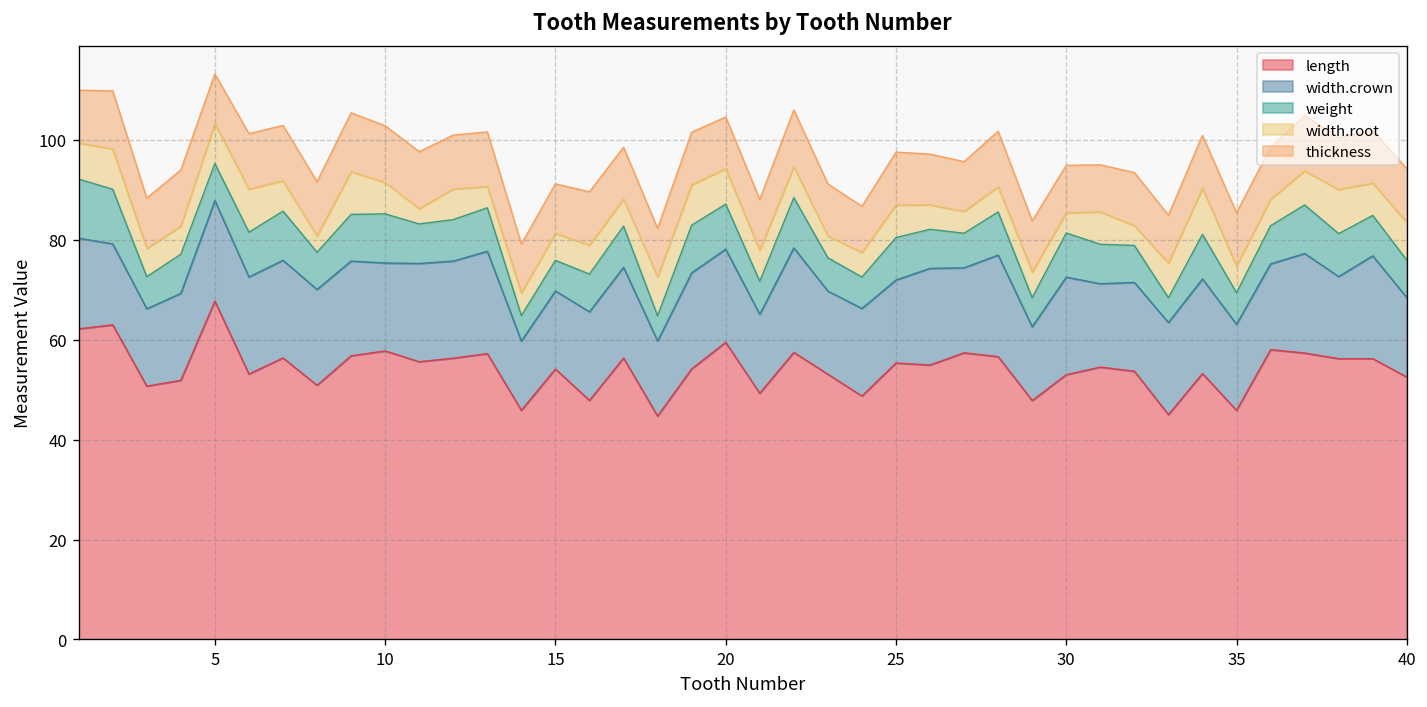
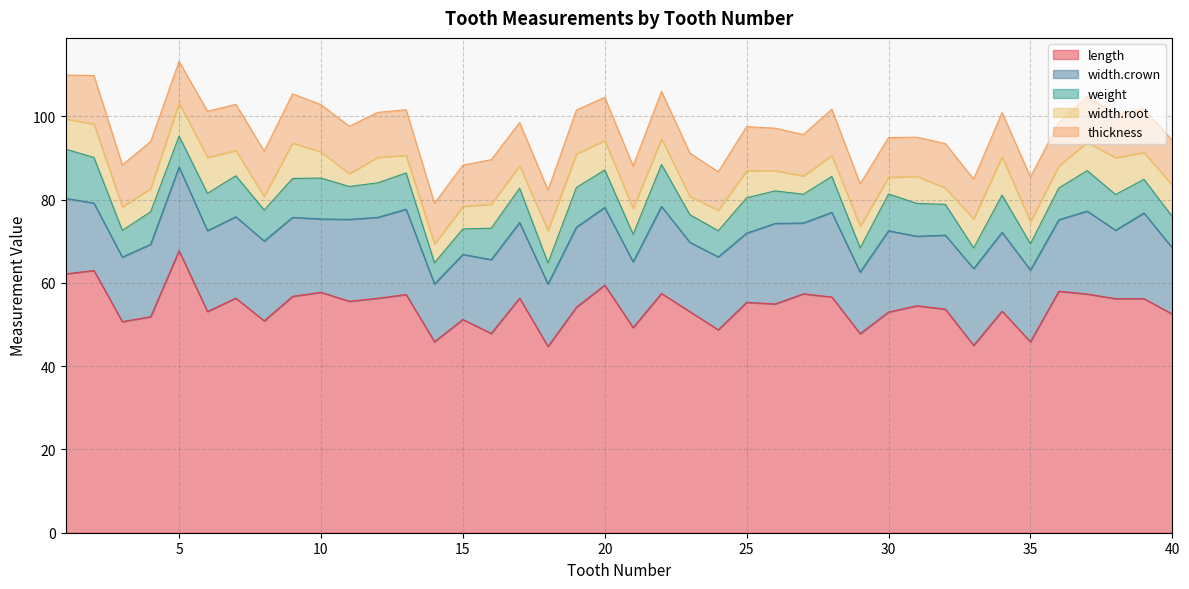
  {
    "length": {
      "5": 68,
      "10": 58,
-     "15": 54,
+     "15": 51,
      "20": 59,
      "25": 55,
      "30": 53,
      "35": 46,
      "40": 53
    }
  }
